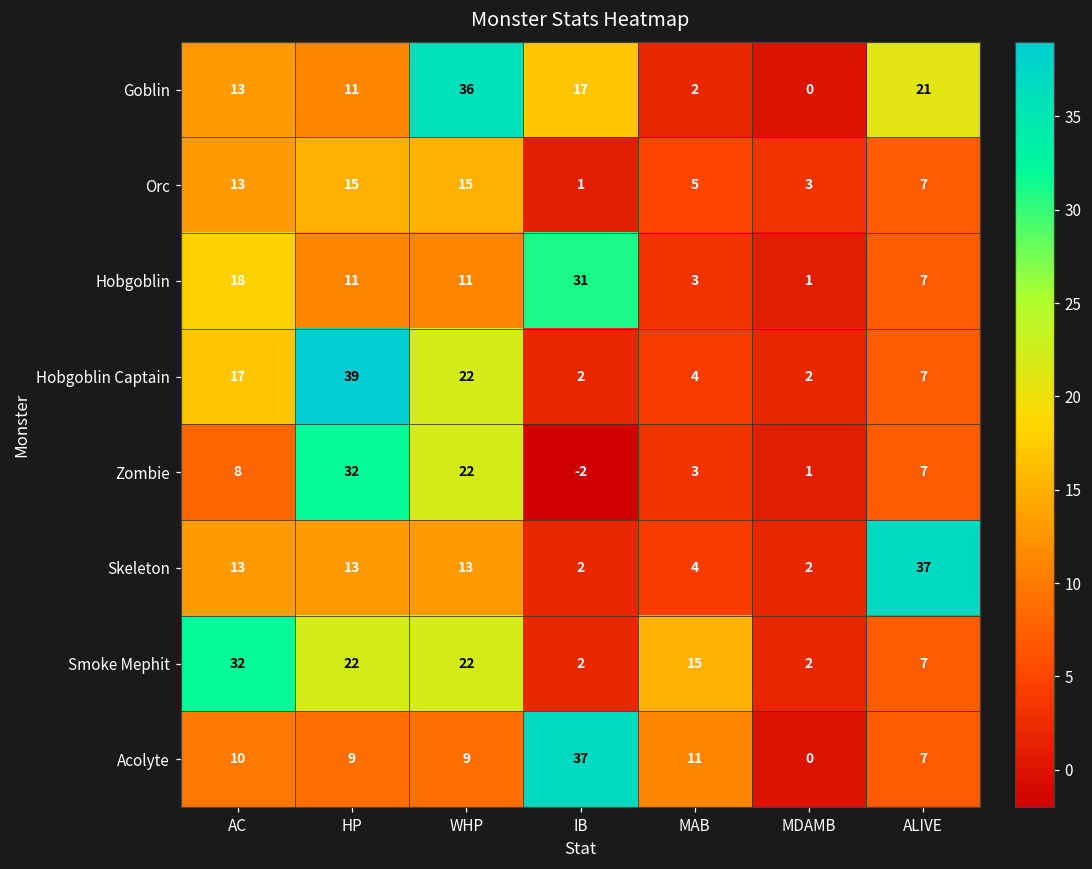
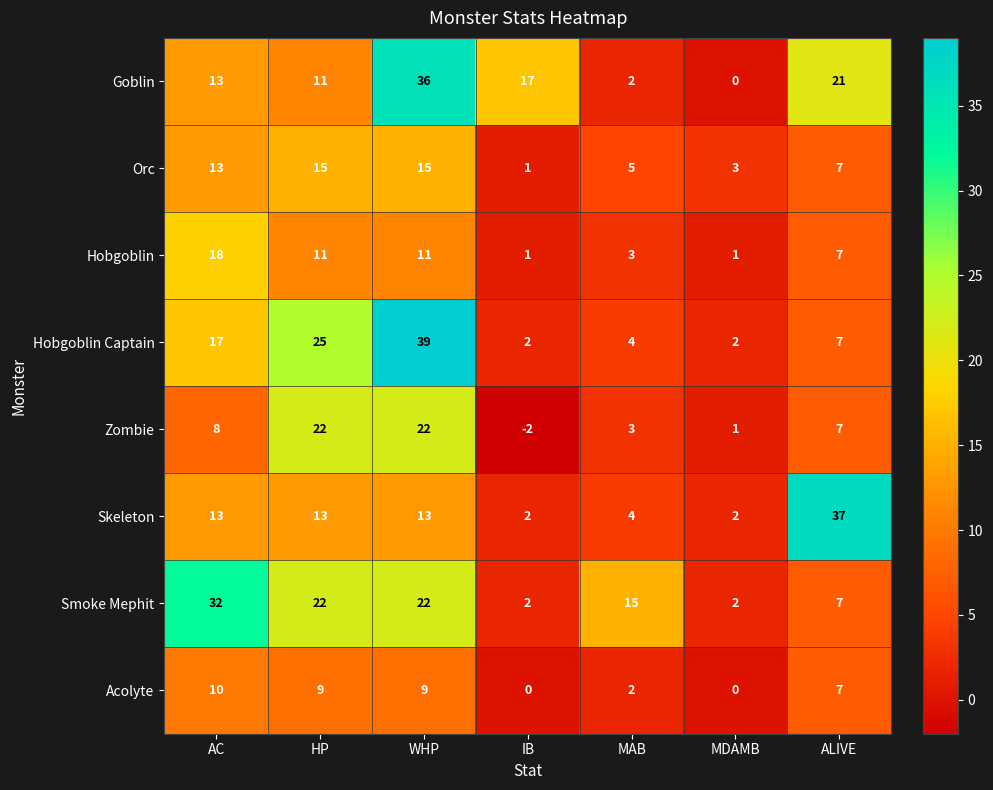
  {
    "Goblin": {
      "AC": 13,
      "HP": 11,
      "WHP": 36,
      "IB": 17,
      "MAB": 2,
      "MDAMB": 0,
      "ALIVE": 21
    },
    "Orc": {
      "AC": 13,
      "HP": 15,
      "WHP": 15,
      "IB": 1,
      "MAB": 5,
      "MDAMB": 3,
      "ALIVE": 7
    },
    "Hobgoblin": {
      "AC": 18,
      "HP": 11,
      "WHP": 11,
-     "IB": 31,
+     "IB": 1,
      "MAB": 3,
      "MDAMB": 1,
      "ALIVE": 7
    },
    "Hobgoblin Captain": {
      "AC": 17,
-     "HP": 39,
-     "WHP": 22,
+     "HP": 25,
+     "WHP": 39,
      "IB": 2,
      "MAB": 4,
      "MDAMB": 2,
      "ALIVE": 7
    },
    "Zombie": {
      "AC": 8,
-     "HP": 32,
+     "HP": 22,
      "WHP": 22,
      "IB": -2,
      "MAB": 3,
      "MDAMB": 1,
      "ALIVE": 7
    },
    "Skeleton": {
      "AC": 13,
      "HP": 13,
      "WHP": 13,
      "IB": 2,
      "MAB": 4,
      "MDAMB": 2,
      "ALIVE": 37
    },
    "Smoke Mephit": {
      "AC": 32,
      "HP": 22,
      "WHP": 22,
      "IB": 2,
      "MAB": 15,
      "MDAMB": 2,
      "ALIVE": 7
    },
    "Acolyte": {
      "AC": 10,
      "HP": 9,
      "WHP": 9,
-     "IB": 37,
-     "MAB": 11,
+     "IB": 0,
+     "MAB": 2,
      "MDAMB": 0,
      "ALIVE": 7
    }
  }
